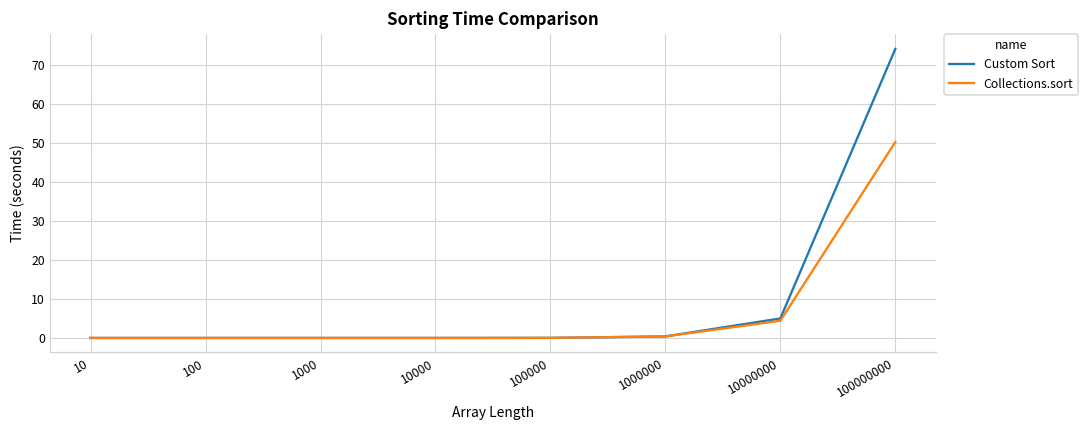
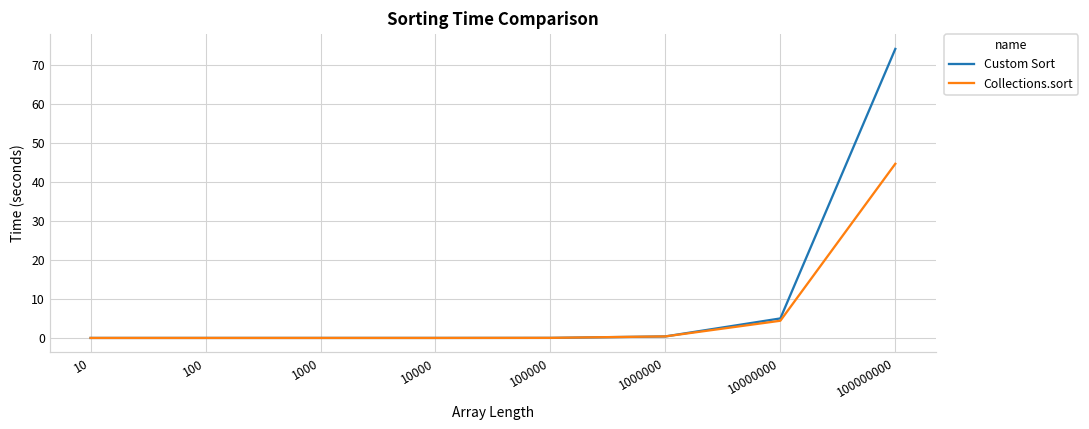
  {
    "Custom Sort": {
      "100000000": 74
    },
    "Collections.sort": {
-     "100000000": 50
+     "100000000": 45
    }
  }
